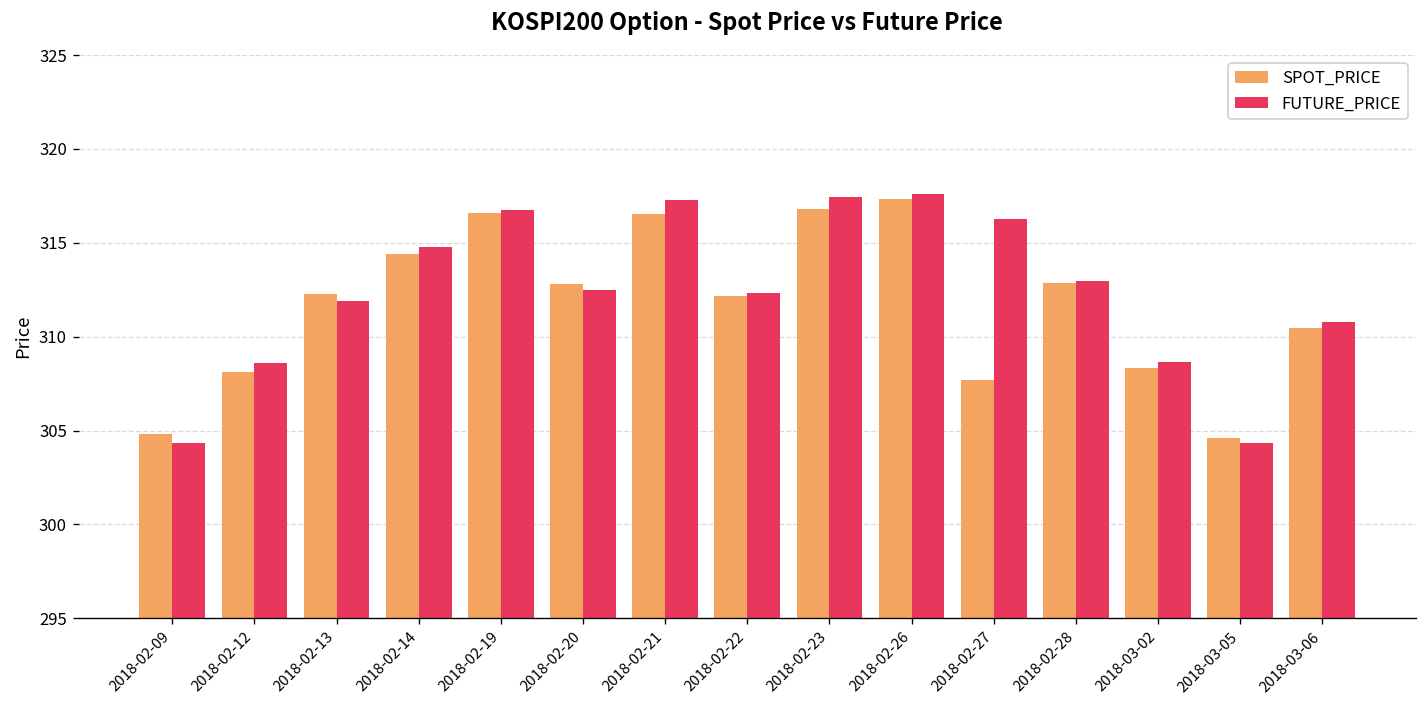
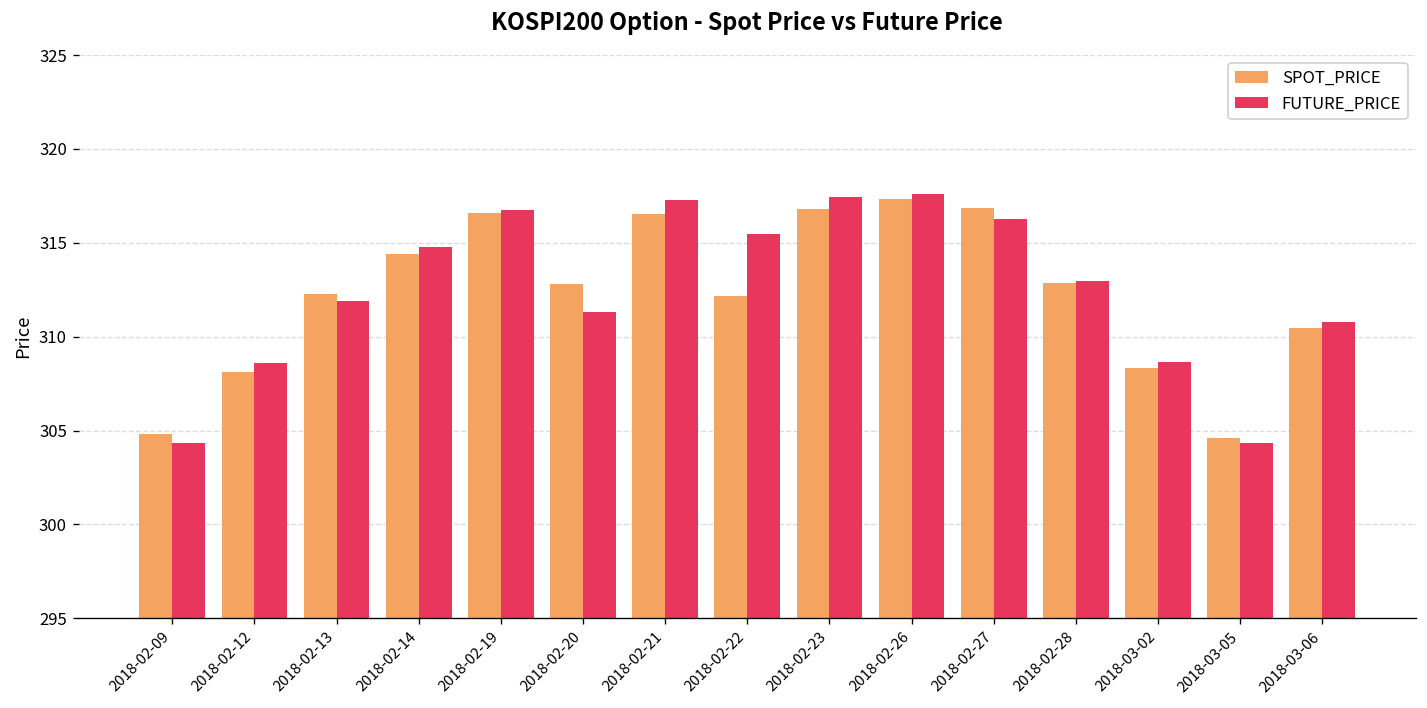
  {
    "SPOT_PRICE": {
      "2018-02-09": 304.8,
      "2018-02-12": 308.1,
      "2018-02-13": 312.3,
      "2018-02-14": 314.4,
      "2018-02-19": 316.6,
      "2018-02-20": 312.8,
      "2018-02-21": 316.5,
      "2018-02-22": 312.2,
      "2018-02-23": 316.8,
      "2018-02-26": 317.3,
-     "2018-02-27": 307.7,
+     "2018-02-27": 316.8,
      "2018-02-28": 312.9,
      "2018-03-02": 308.4,
      "2018-03-05": 304.6,
      "2018-03-06": 310.5
    },
    "FUTURE_PRICE": {
      "2018-02-09": 304.4,
      "2018-02-12": 308.6,
      "2018-02-13": 311.9,
      "2018-02-14": 314.8,
      "2018-02-19": 316.8,
-     "2018-02-20": 312.5,
+     "2018-02-20": 311.3,
      "2018-02-21": 317.3,
-     "2018-02-22": 312.4,
+     "2018-02-22": 315.5,
      "2018-02-23": 317.5,
      "2018-02-26": 317.6,
      "2018-02-27": 316.3,
      "2018-02-28": 313.0,
      "2018-03-02": 308.7,
      "2018-03-05": 304.4,
      "2018-03-06": 310.8
    }
  }
